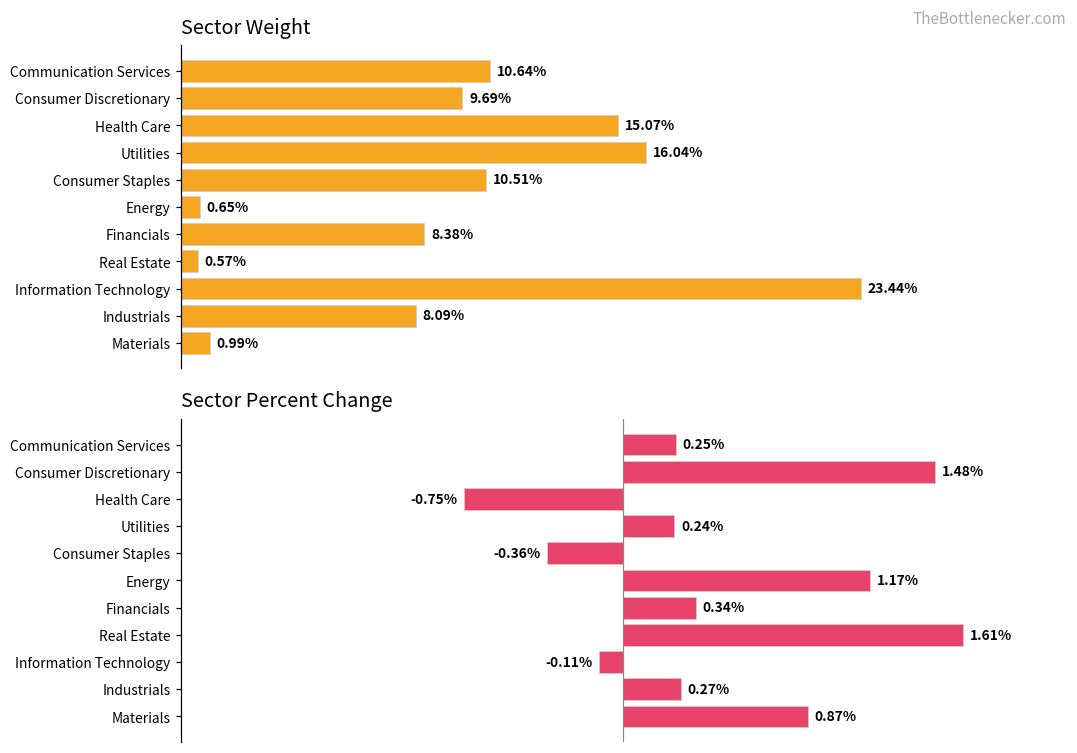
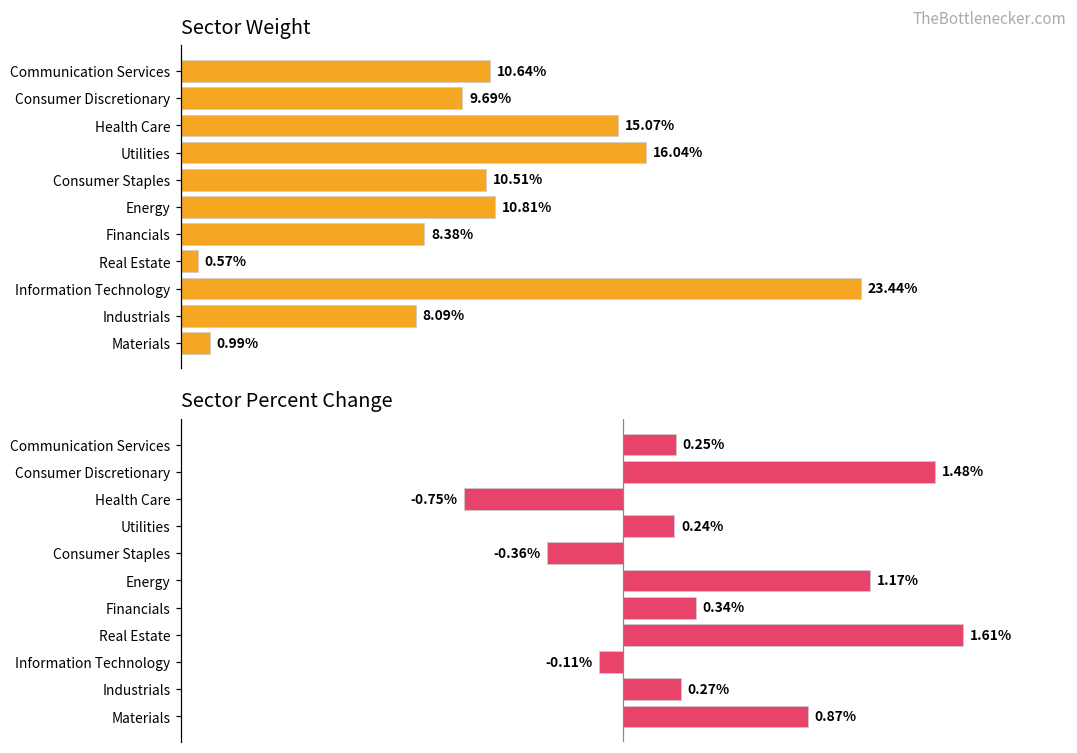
  {
    "Sector Weight": {
-     "Energy": "0.65%"
+     "Energy": "10.81%"
    }
  }
